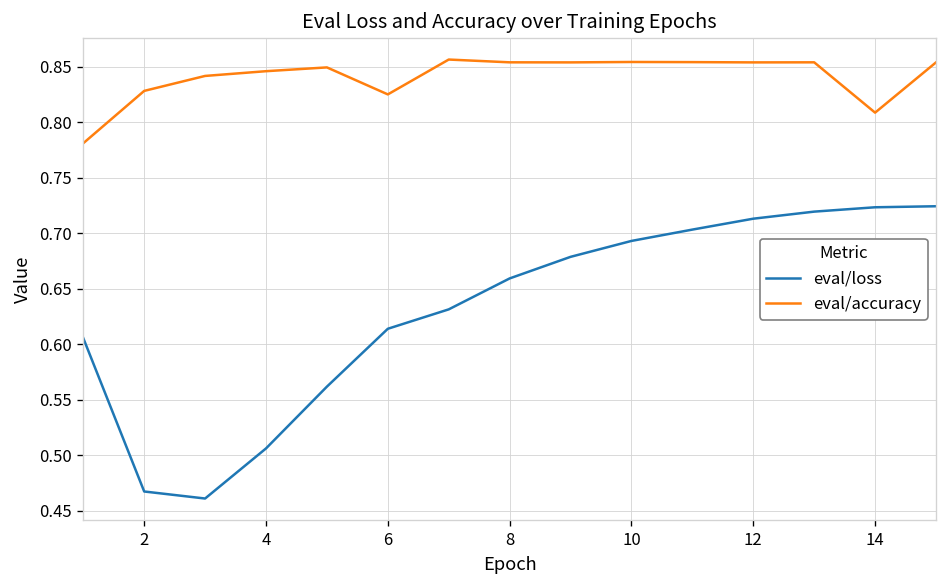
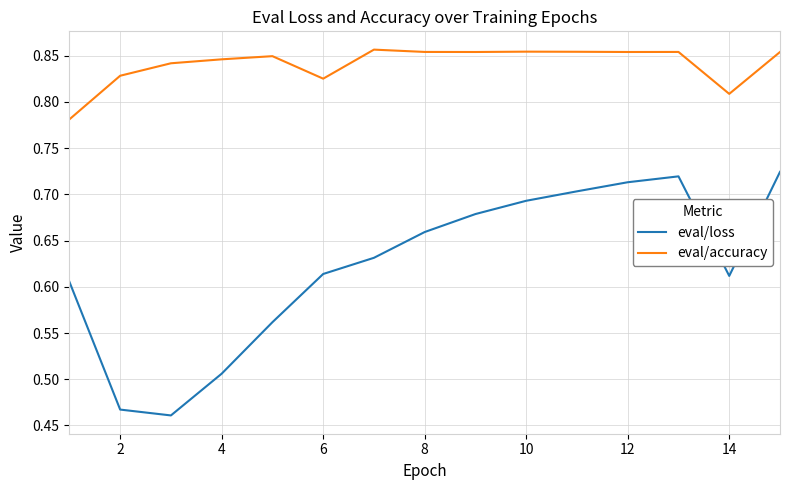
  {
    "eval/loss": {
      "2": 0.47,
      "4": 0.51,
      "6": 0.61,
      "8": 0.66,
      "10": 0.69,
      "12": 0.71,
-     "14": 0.72
+     "14": 0.61
    },
    "eval/accuracy": {
      "2": 0.83,
      "4": 0.85,
      "6": 0.83,
      "8": 0.85,
      "10": 0.85,
      "12": 0.85,
      "14": 0.81
    }
  }
